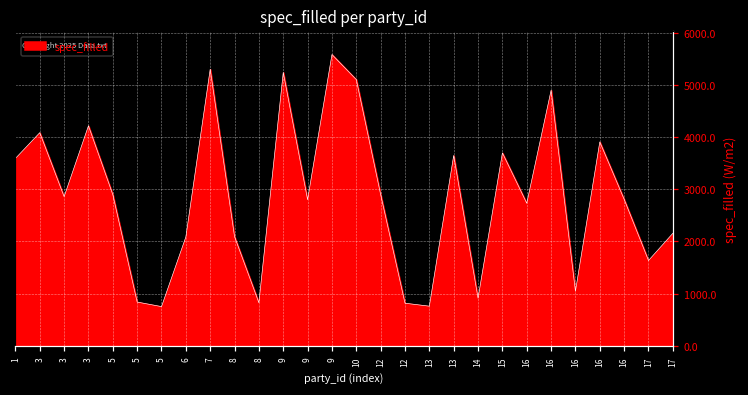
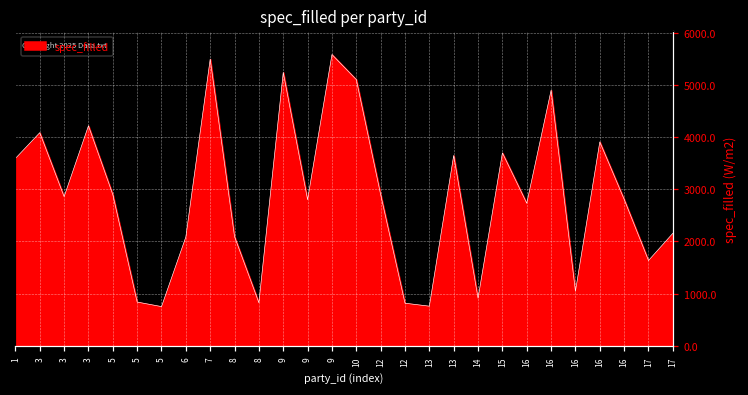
  {
    "1": 3600,
    "6": 2100,
-   "7": 5300,
+   "7": 5500,
    "10": 5100,
    "14": 900,
    "15": 3700
  }
